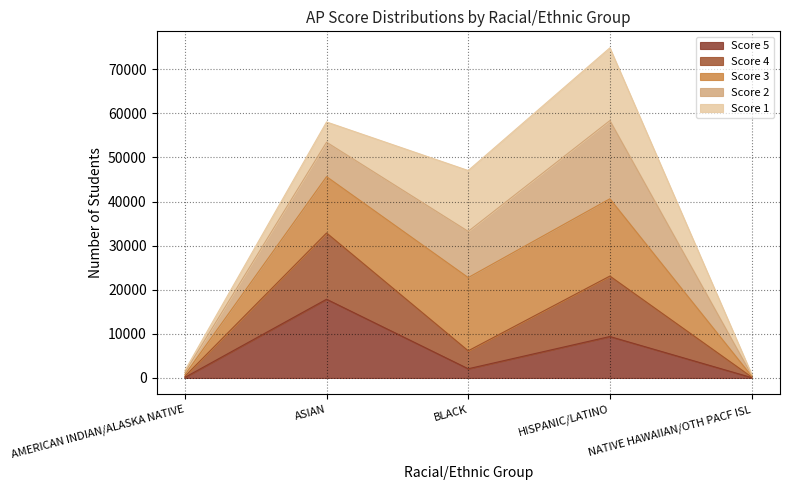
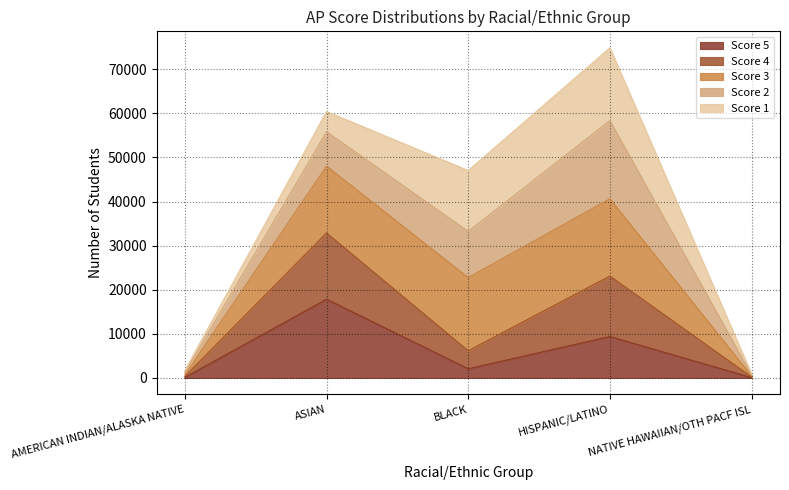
  {
    "Score 3": {
-     "ASIAN": 13000,
+     "ASIAN": 15000,
      "BLACK": 17000,
      "HISPANIC/LATINO": 18000
    }
  }
